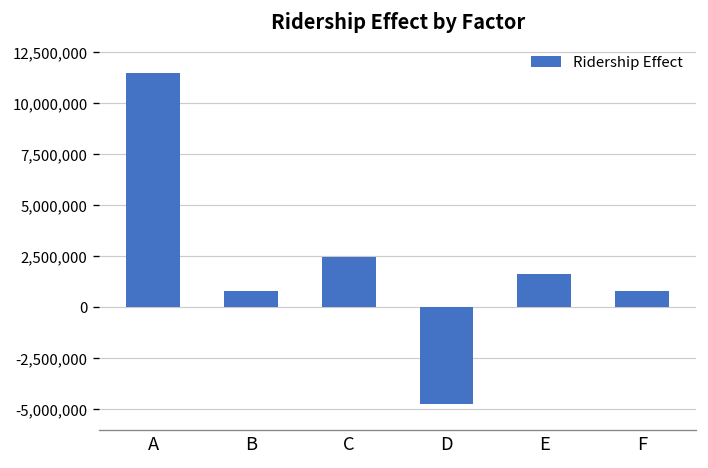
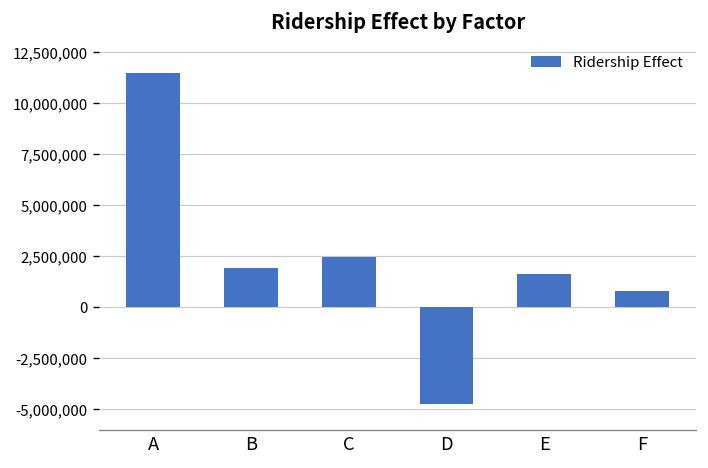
  {
    "A": "11,500,000",
-   "B": "800,000",
+   "B": "1,900,000",
    "C": "2,500,000",
    "D": "-4,800,000",
    "E": "1,600,000",
    "F": "800,000"
  }
